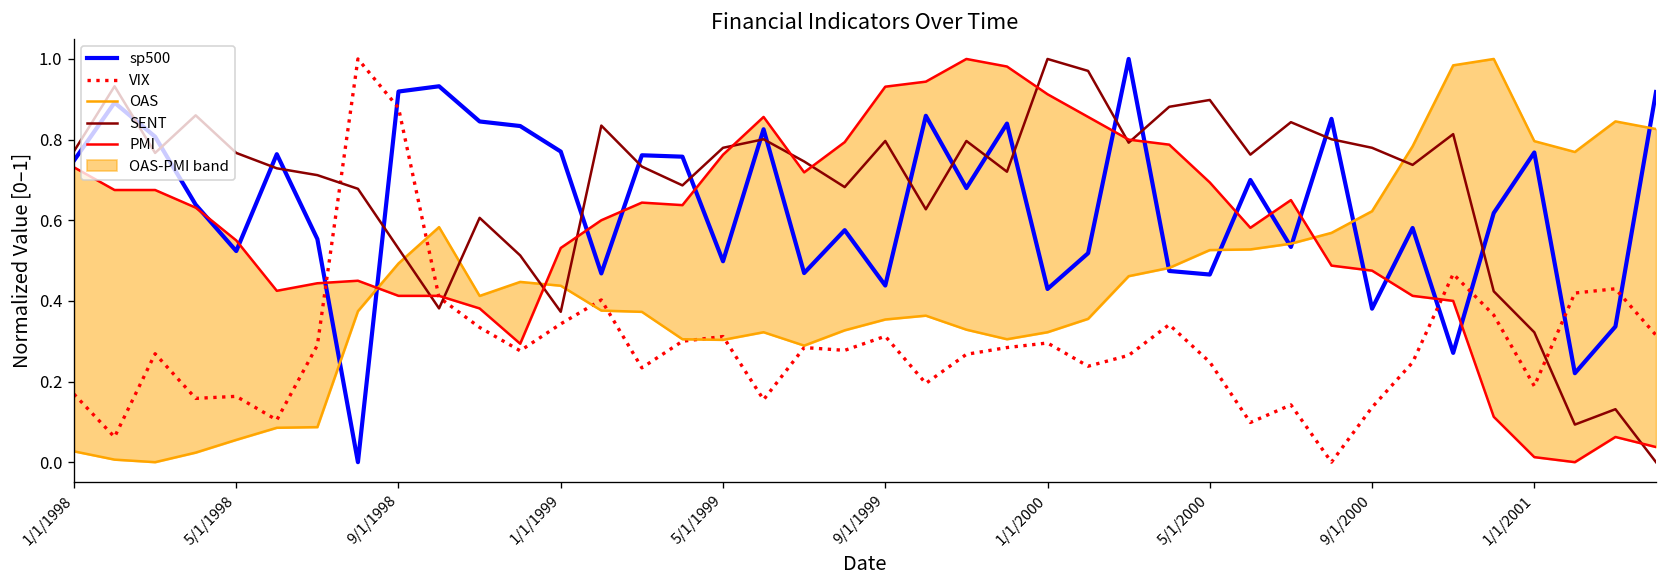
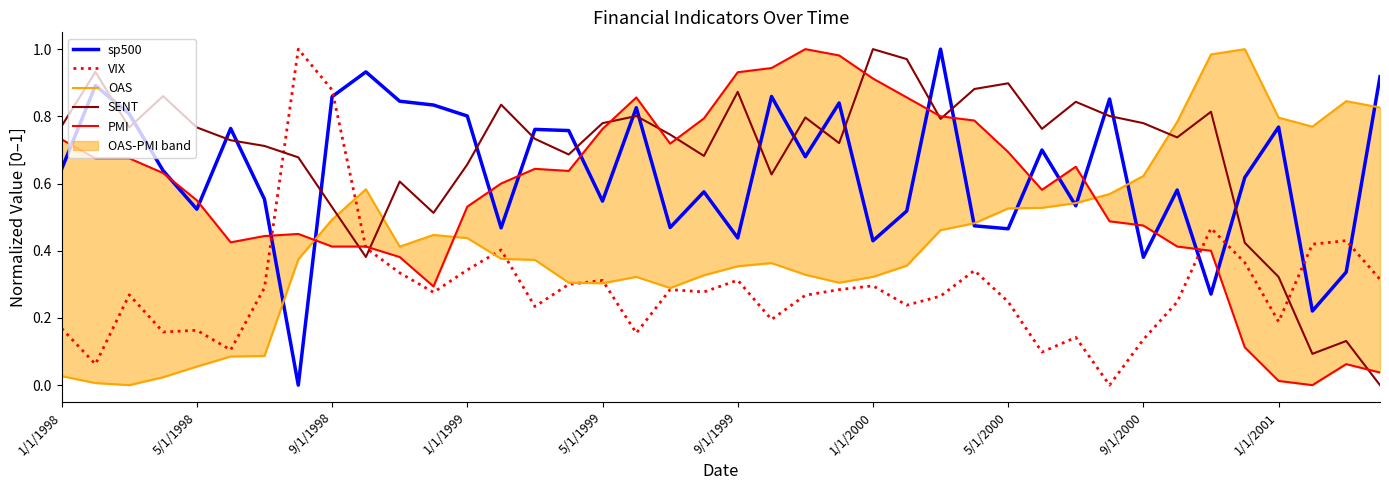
  {
    "sp500": {
-     "1/1/1998": 0.75,
+     "1/1/1998": 0.64,
      "5/1/1998": 0.52,
-     "9/1/1998": 0.92,
-     "1/1/1999": 0.77,
-     "5/1/1999": 0.50,
+     "9/1/1998": 0.86,
+     "1/1/1999": 0.80,
+     "5/1/1999": 0.55,
      "9/1/1999": 0.44,
      "1/1/2000": 0.43,
      "5/1/2000": 0.47,
      "9/1/2000": 0.38,
      "1/1/2001": 0.77
    },
    "SENT": {
      "1/1/1998": 0.77,
      "5/1/1998": 0.77,
      "9/1/1998": 0.53,
-     "1/1/1999": 0.37,
+     "1/1/1999": 0.66,
      "5/1/1999": 0.78,
-     "9/1/1999": 0.80,
+     "9/1/1999": 0.87,
      "1/1/2000": 1.00,
      "5/1/2000": 0.90,
      "9/1/2000": 0.78,
      "1/1/2001": 0.32
    }
  }
